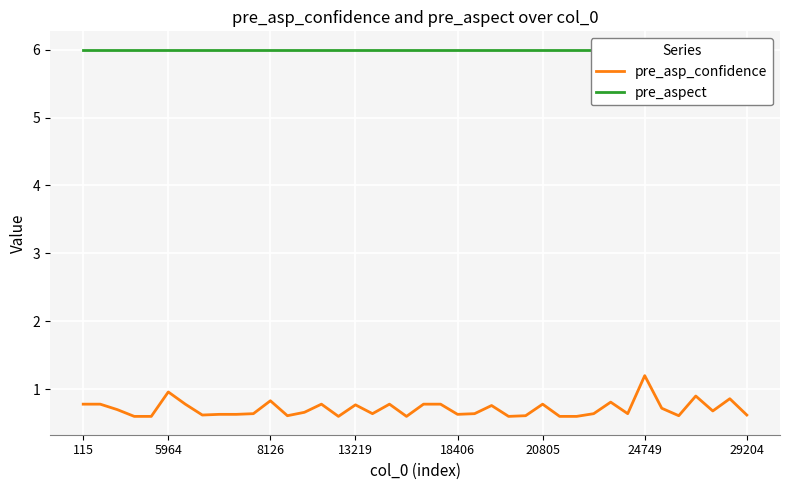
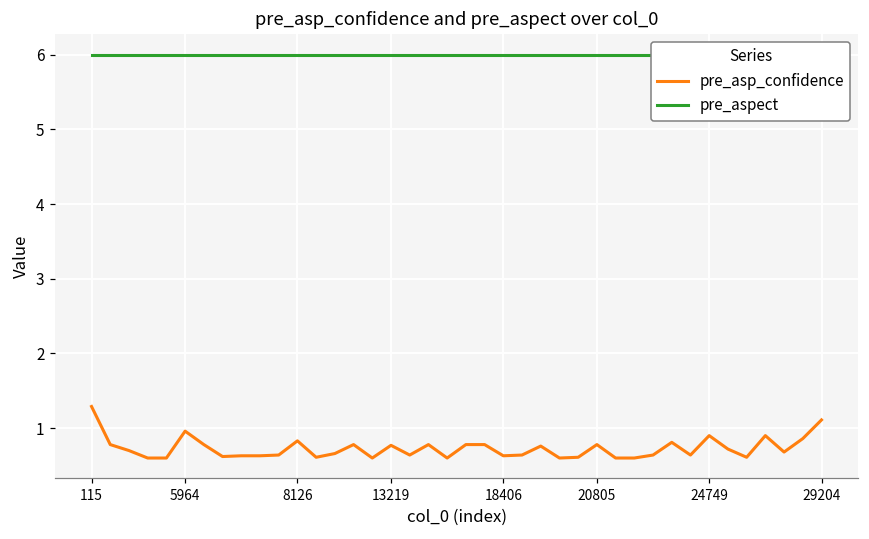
  {
    "pre_asp_confidence": {
-     "115": 0.8,
+     "115": 1.3,
      "5964": 1.0,
      "8126": 0.8,
      "13219": 0.8,
      "18406": 0.6,
      "20805": 0.8,
-     "24749": 1.2,
-     "29204": 0.6
+     "24749": 0.9,
+     "29204": 1.1
    },
    "pre_aspect": {
      "115": 6.0,
      "5964": 6.0,
      "8126": 6.0,
      "13219": 6.0,
      "18406": 6.0,
      "20805": 6.0
    }
  }
